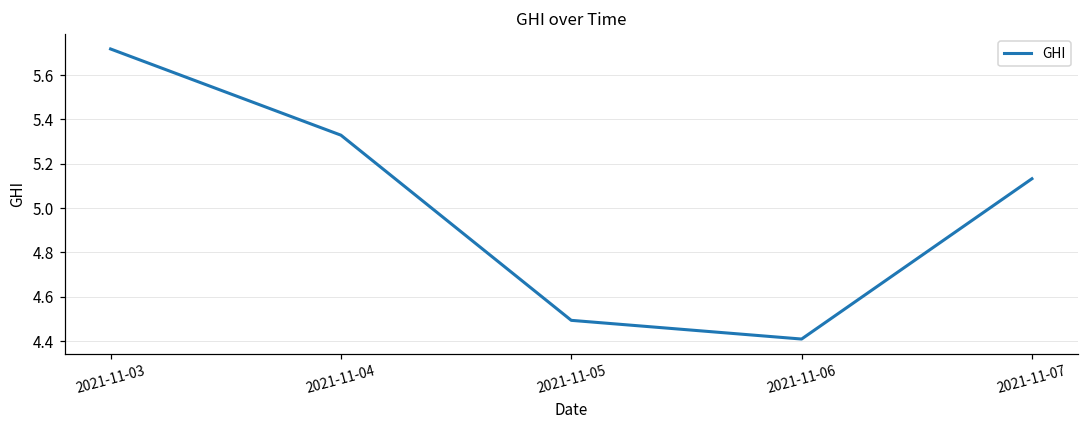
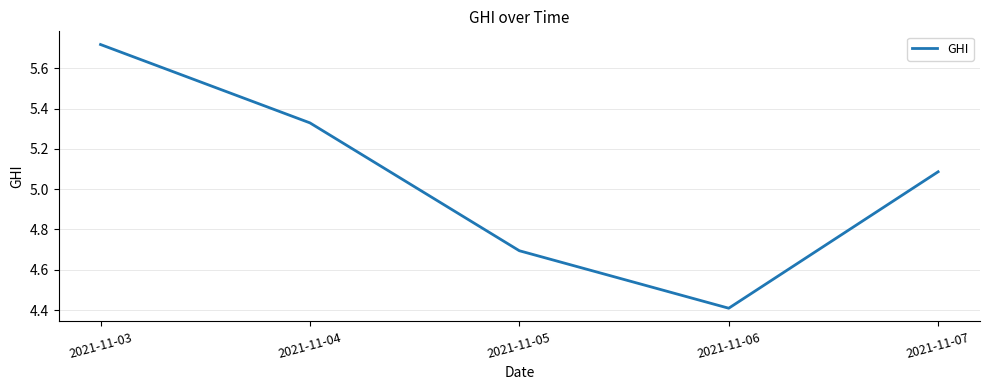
  {
    "2021-11-03": 5.72,
    "2021-11-04": 5.33,
-   "2021-11-05": 4.49,
+   "2021-11-05": 4.69,
    "2021-11-06": 4.41,
-   "2021-11-07": 5.13
+   "2021-11-07": 5.09
  }
